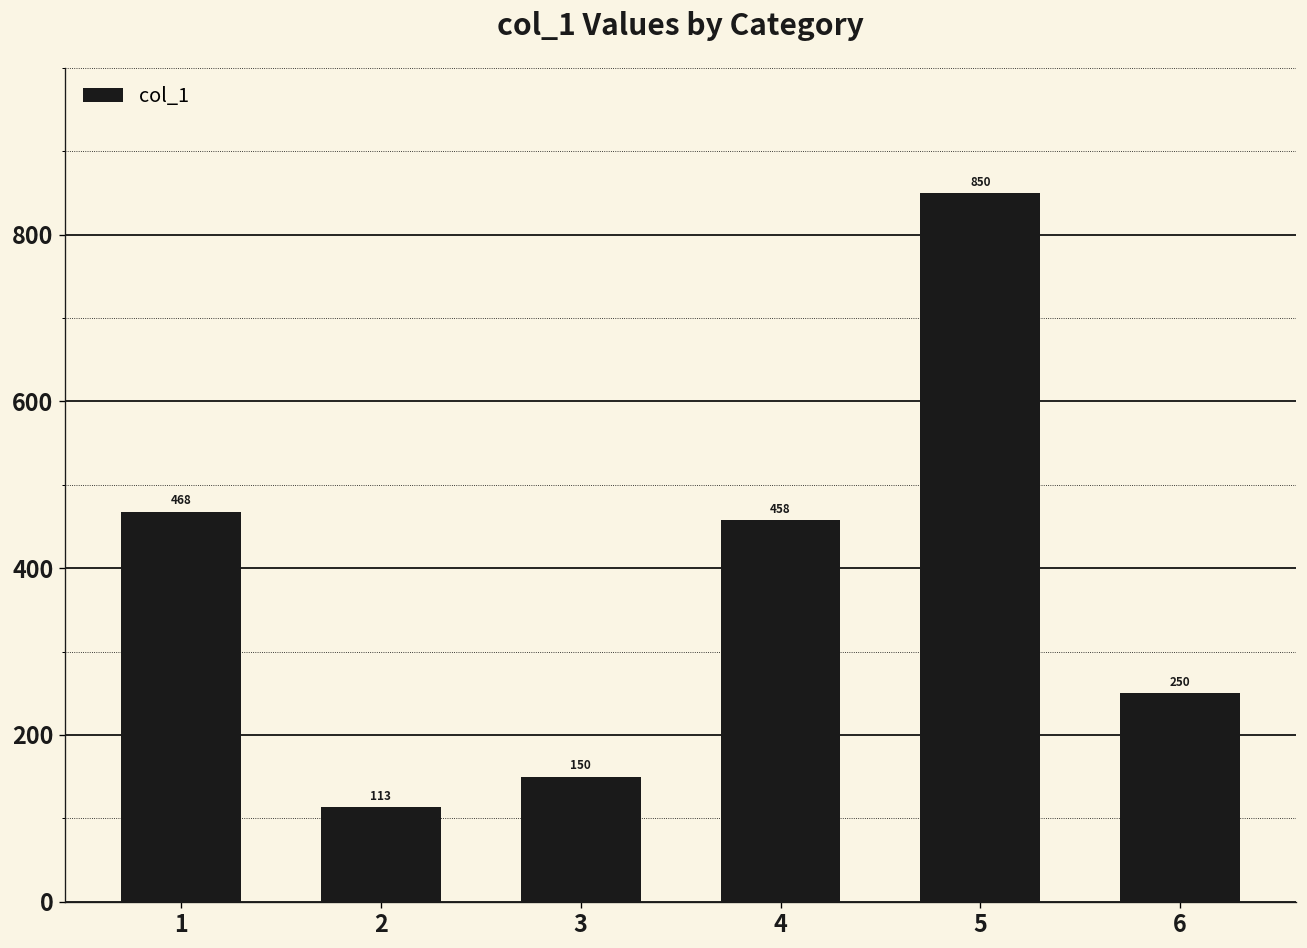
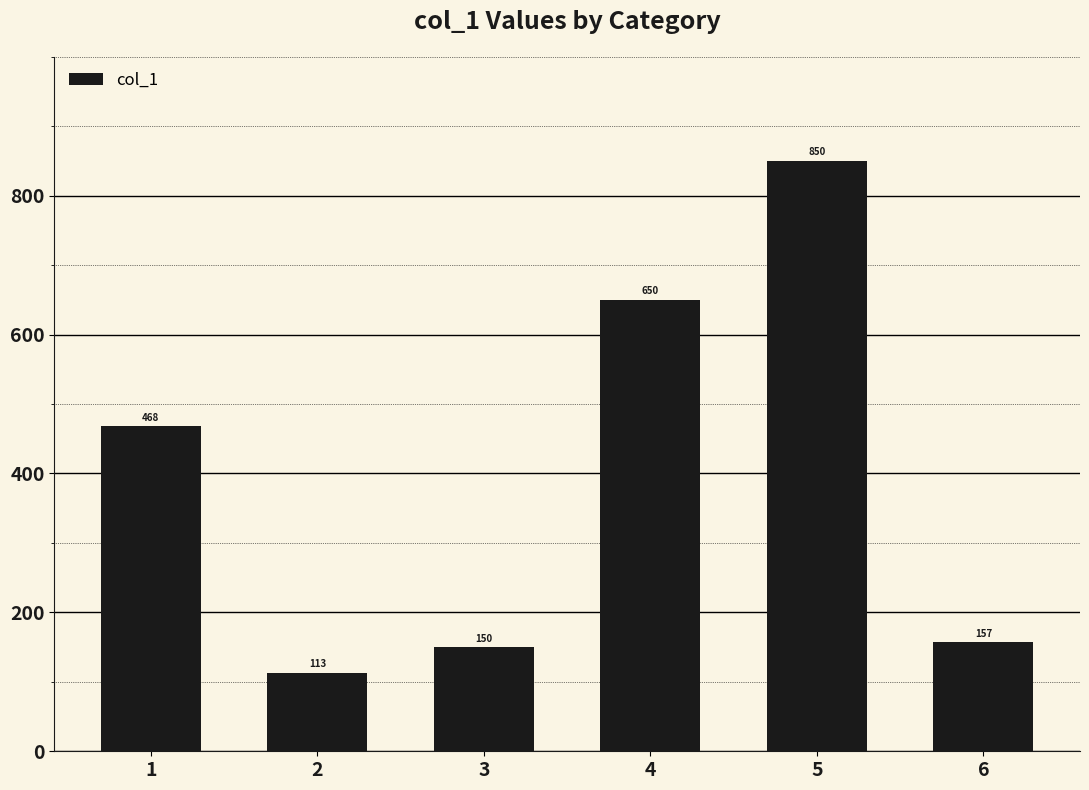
  {
    "1": 468,
    "2": 113,
    "3": 150,
-   "4": 458,
+   "4": 650,
    "5": 850,
-   "6": 250
+   "6": 157
  }
